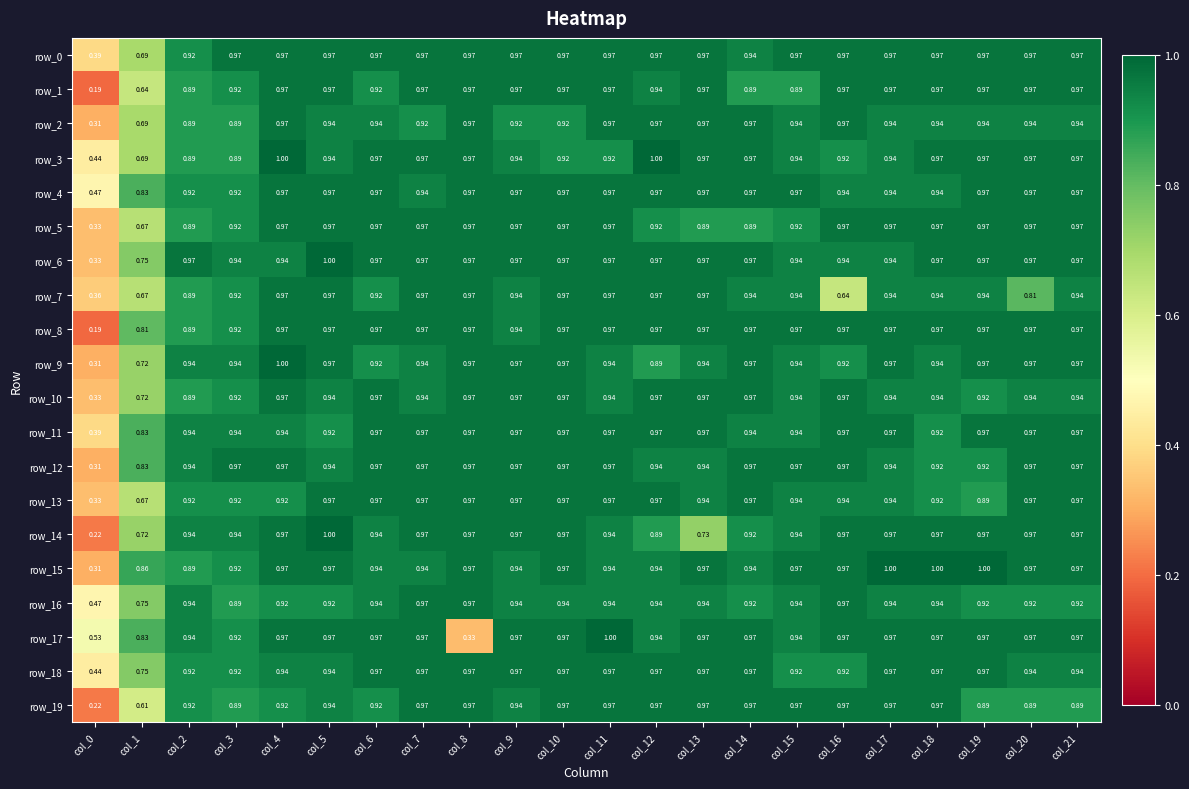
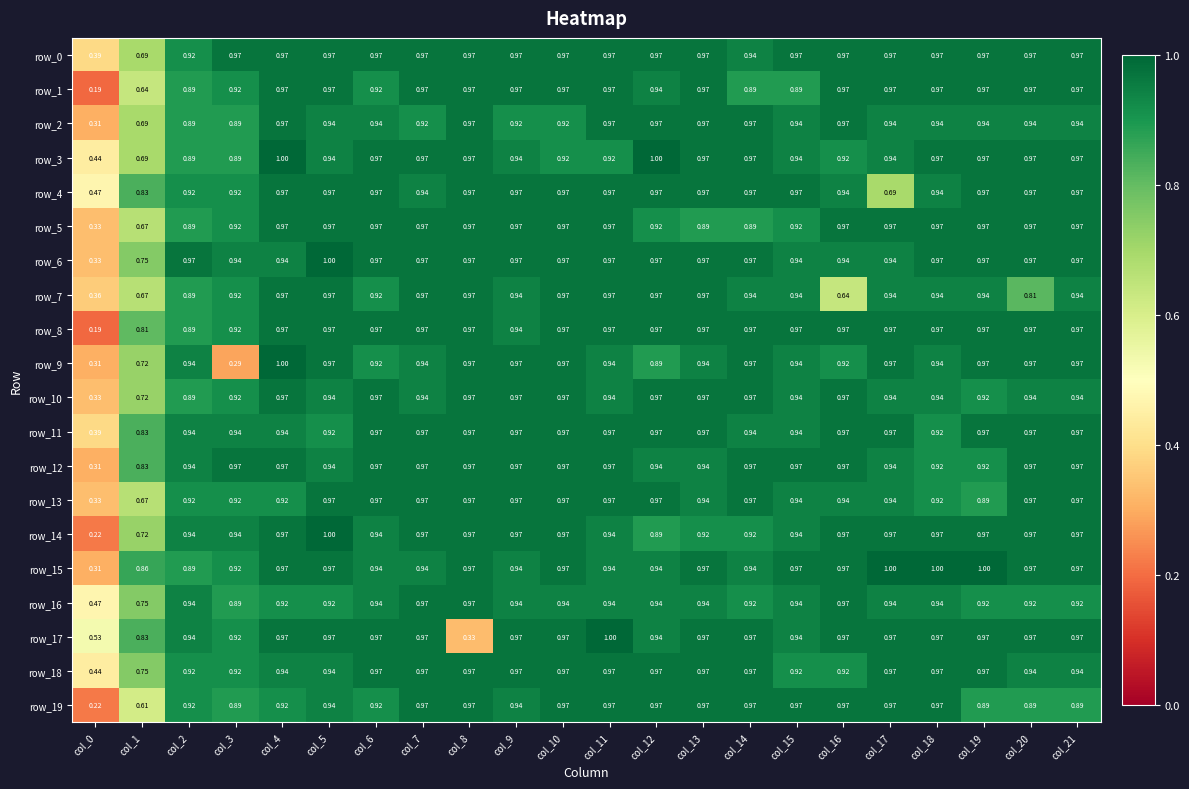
  {
    "row_4": {
      "col_0": 0.47,
      "col_1": 0.83,
      "col_2": 0.92,
      "col_3": 0.92,
      "col_4": 0.97,
      "col_5": 0.97,
      "col_6": 0.97,
      "col_7": 0.94,
      "col_8": 0.97,
      "col_9": 0.97,
      "col_10": 0.97,
      "col_11": 0.97,
      "col_12": 0.97,
      "col_13": 0.97,
      "col_14": 0.97,
      "col_15": 0.97,
      "col_16": 0.94,
-     "col_17": 0.94,
+     "col_17": 0.69,
      "col_18": 0.94,
      "col_19": 0.97,
      "col_20": 0.97,
      "col_21": 0.97
    },
    "row_9": {
      "col_0": 0.31,
      "col_1": 0.72,
      "col_2": 0.94,
-     "col_3": 0.94,
+     "col_3": 0.29,
      "col_4": 1.00,
      "col_5": 0.97,
      "col_6": 0.92,
      "col_7": 0.94,
      "col_8": 0.97,
      "col_9": 0.97,
      "col_10": 0.97,
      "col_11": 0.94,
      "col_12": 0.89,
      "col_13": 0.94,
      "col_14": 0.97,
      "col_15": 0.94,
      "col_16": 0.92,
      "col_17": 0.97,
      "col_18": 0.94,
      "col_19": 0.97,
      "col_20": 0.97,
      "col_21": 0.97
    },
    "row_14": {
      "col_0": 0.22,
      "col_1": 0.72,
      "col_2": 0.94,
      "col_3": 0.94,
      "col_4": 0.97,
      "col_5": 1.00,
      "col_6": 0.94,
      "col_7": 0.97,
      "col_8": 0.97,
      "col_9": 0.97,
      "col_10": 0.97,
      "col_11": 0.94,
      "col_12": 0.89,
-     "col_13": 0.73,
+     "col_13": 0.92,
      "col_14": 0.92,
      "col_15": 0.94,
      "col_16": 0.97,
      "col_17": 0.97,
      "col_18": 0.97,
      "col_19": 0.97,
      "col_20": 0.97,
      "col_21": 0.97
    }
  }
